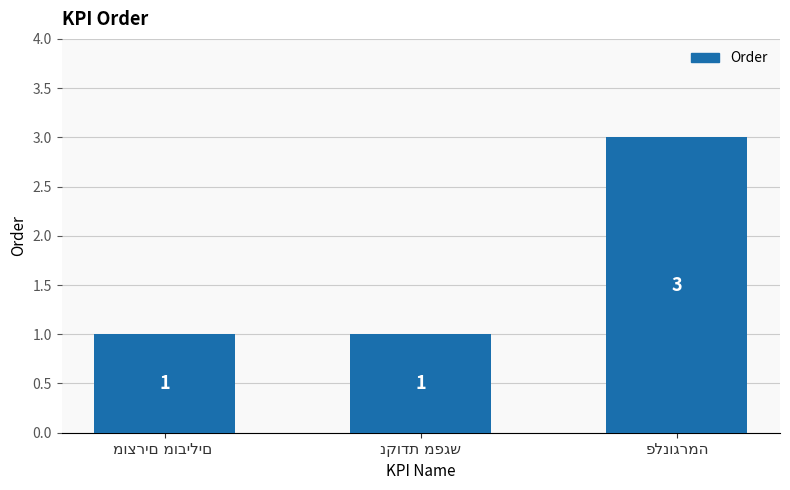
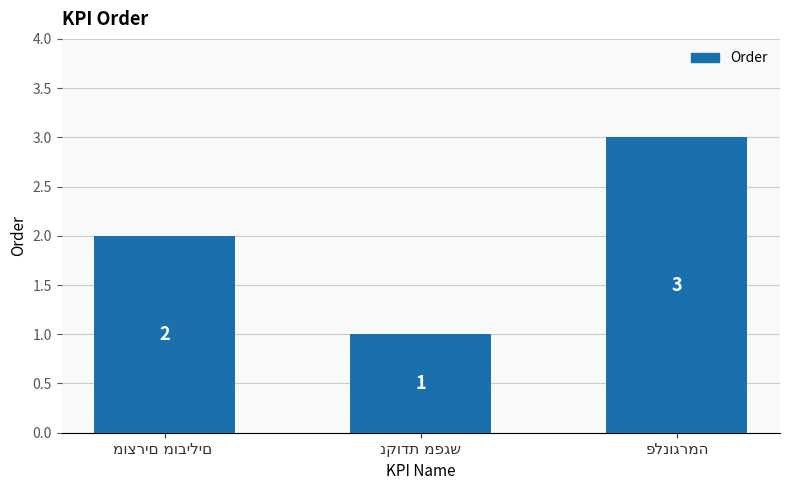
  {
-   "מוצרים מובילים": 1,
+   "מוצרים מובילים": 2,
    "נקודת מפגש": 1,
    "פלנוגרמה": 3
  }
